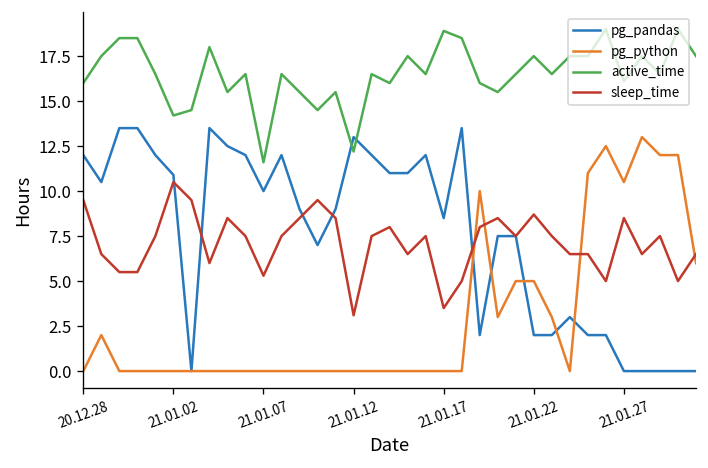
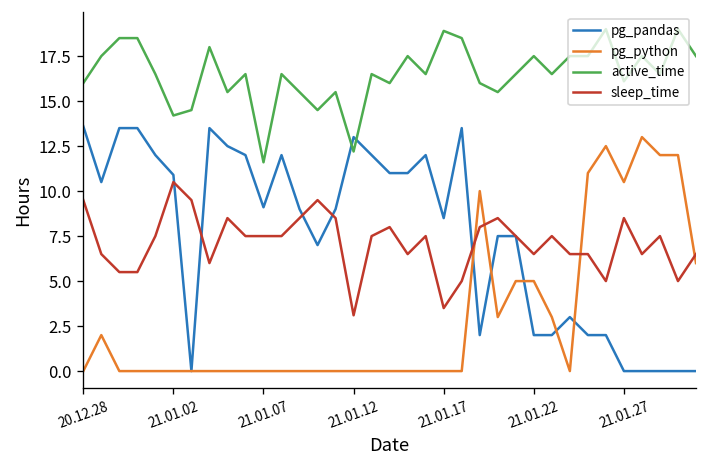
  {
    "pg_pandas": {
-     "20.12.28": 12.0,
+     "20.12.28": 13.6,
      "21.01.02": 10.9,
-     "21.01.07": 10.0,
+     "21.01.07": 9.1,
      "21.01.12": 13.0,
      "21.01.17": 8.5,
      "21.01.22": 2.0,
      "21.01.27": 0.0
    },
    "pg_python": {
      "20.12.28": 0.0,
      "21.01.02": 0.0,
      "21.01.07": 0.0,
      "21.01.12": 0.0,
      "21.01.17": 0.0,
      "21.01.22": 5.0,
      "21.01.27": 10.5
    },
    "active_time": {
      "20.12.28": 16.0,
      "21.01.02": 14.2,
      "21.01.07": 11.6,
      "21.01.12": 12.2,
      "21.01.17": 18.9,
      "21.01.22": 17.5
    },
    "sleep_time": {
      "20.12.28": 9.5,
      "21.01.02": 10.5,
-     "21.01.07": 5.3,
+     "21.01.07": 7.5,
      "21.01.12": 3.1,
      "21.01.17": 3.5,
-     "21.01.22": 8.7,
+     "21.01.22": 6.5,
      "21.01.27": 8.5
    }
  }
